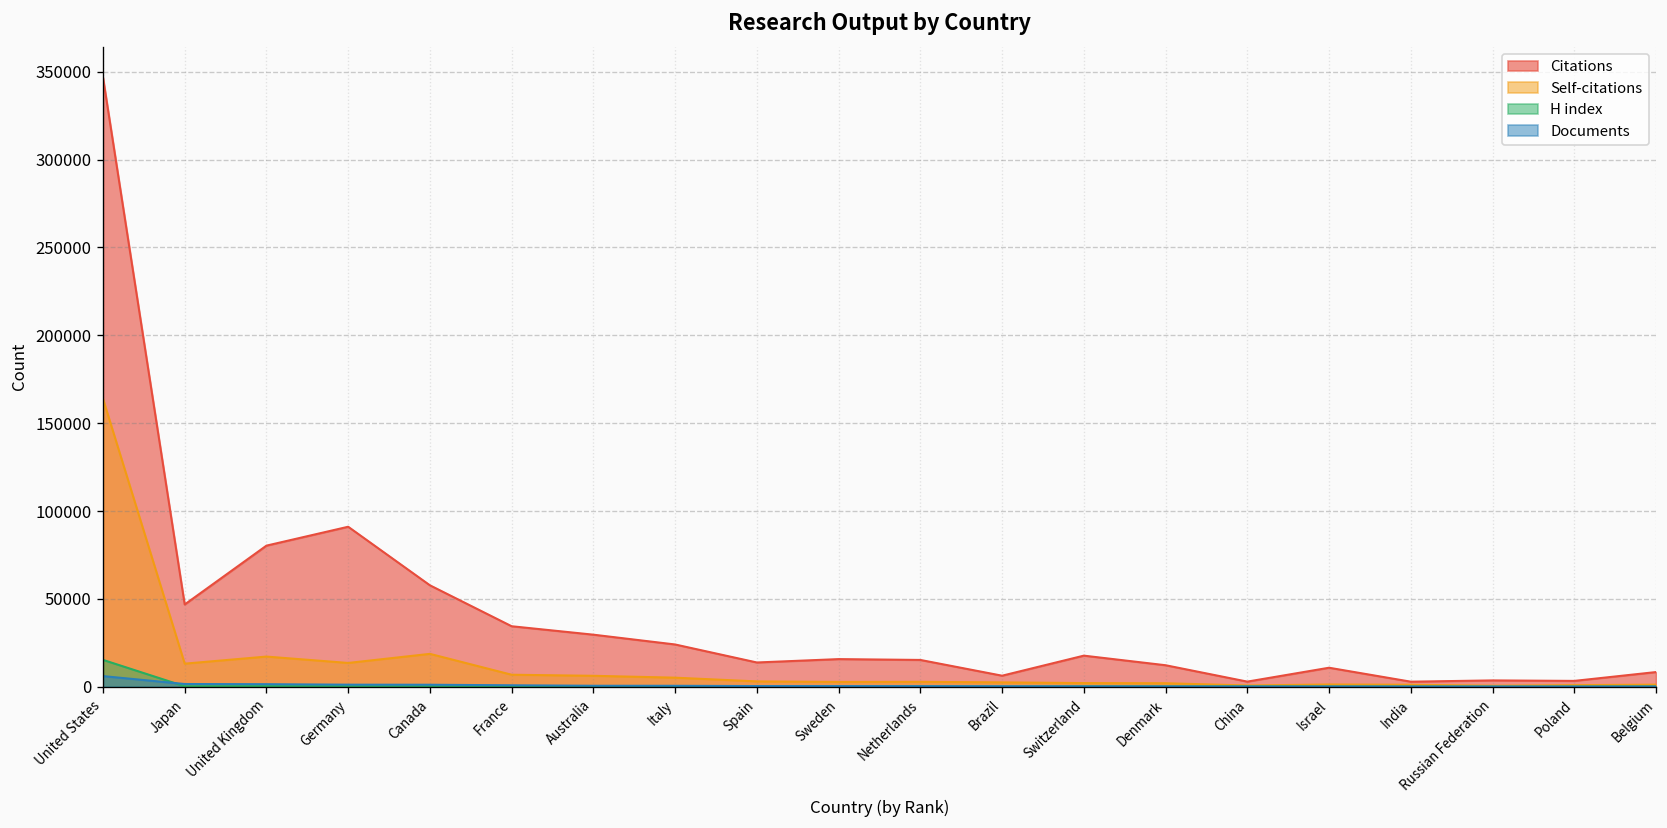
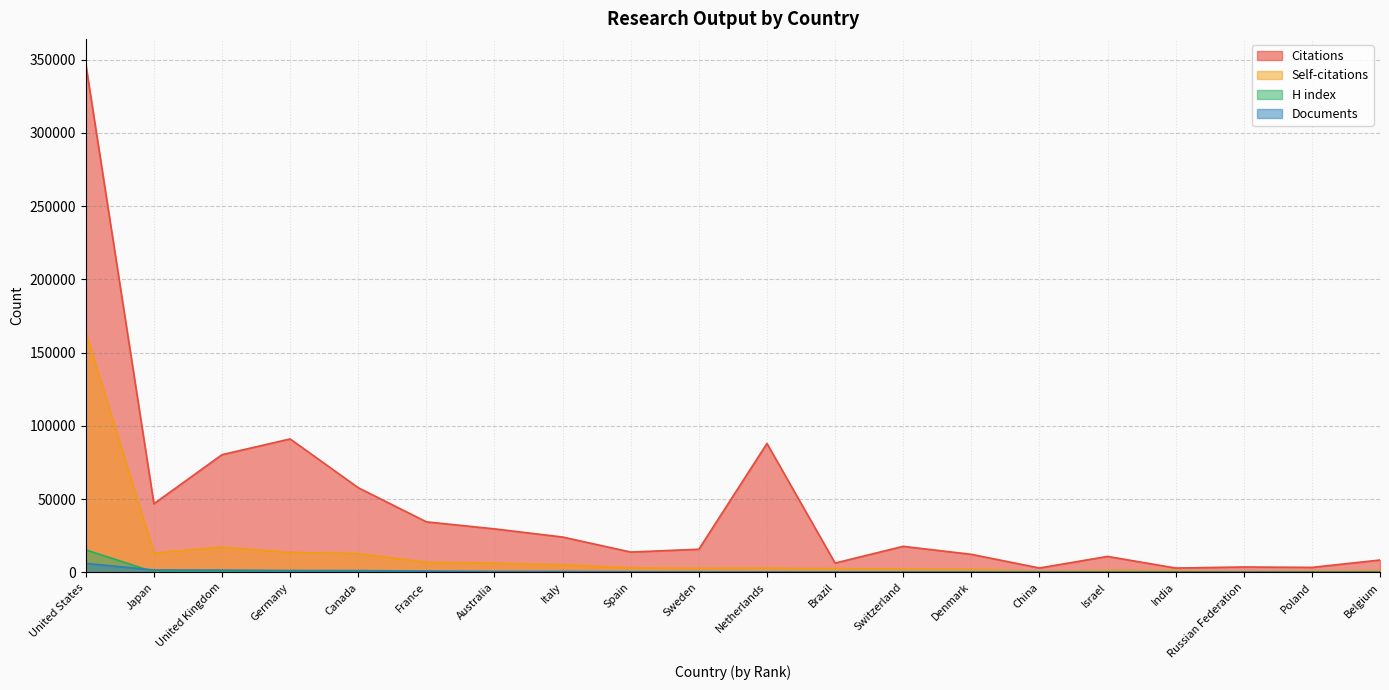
  {
    "Citations": {
      "United States": 347000,
      "Japan": 47000,
      "United Kingdom": 80000,
      "Germany": 91000,
      "Canada": 58000,
      "France": 34000,
      "Australia": 30000,
      "Italy": 24000,
      "Spain": 14000,
      "Sweden": 16000,
-     "Netherlands": 15000,
+     "Netherlands": 88000,
      "Brazil": 6000,
      "Switzerland": 18000,
      "Denmark": 12000,
      "China": 3000,
      "Israel": 11000,
      "India": 3000,
      "Russian Federation": 4000,
      "Poland": 3000,
      "Belgium": 8000
    },
    "Self-citations": {
      "United States": 164000,
      "Japan": 13000,
      "United Kingdom": 17000,
      "Germany": 14000,
-     "Canada": 19000,
+     "Canada": 13000,
      "France": 7000,
      "Australia": 6000,
      "Italy": 5000,
      "Spain": 3000,
      "Sweden": 3000,
      "Netherlands": 3000,
      "Brazil": 3000,
      "Switzerland": 2000,
      "Denmark": 2000
    },
    "H index": {
      "United States": 15000
    },
    "Documents": {
      "United States": 6000
    }
  }
